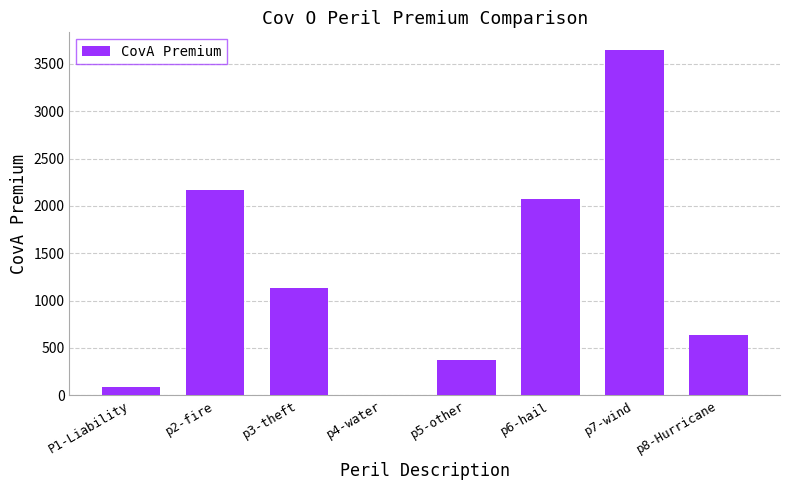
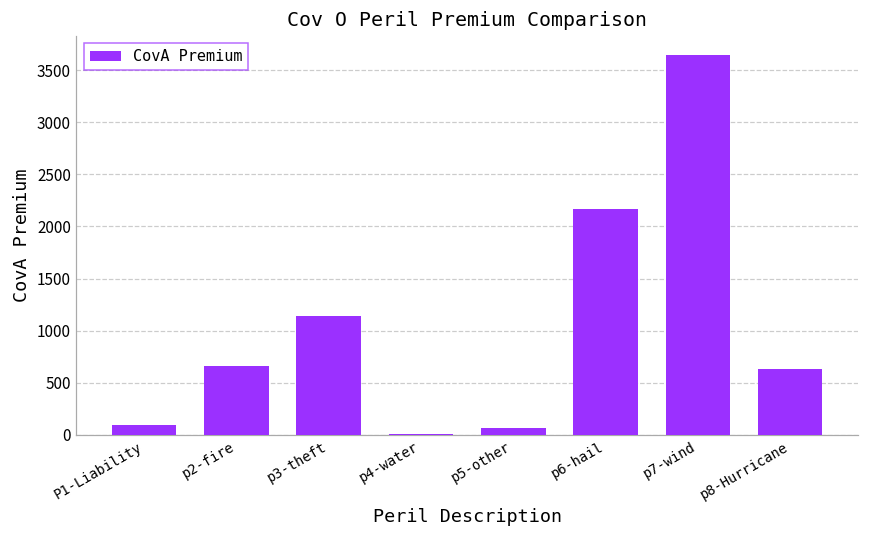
  {
    "P1-Liability": 100,
-   "p2-fire": 2200,
+   "p2-fire": 700,
    "p3-theft": 1100,
-   "p5-other": 400,
-   "p6-hail": 2100,
+   "p5-other": 100,
+   "p6-hail": 2200,
    "p7-wind": 3600,
    "p8-Hurricane": 600
  }
